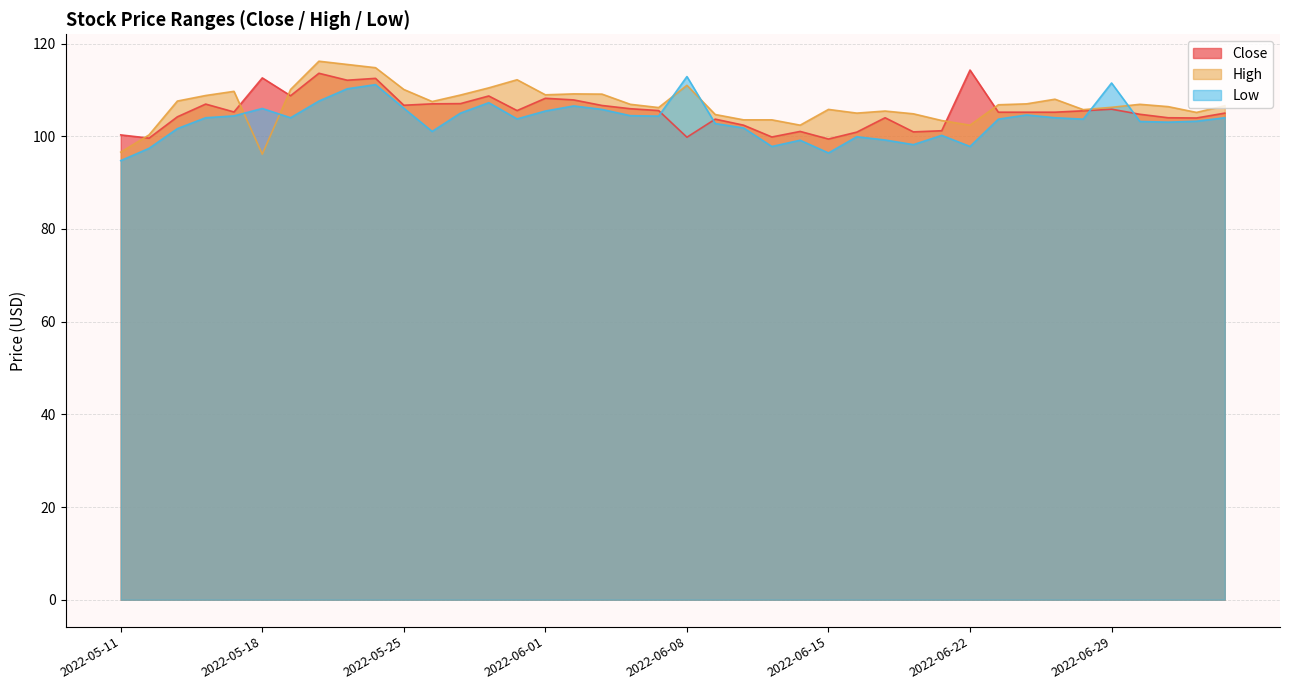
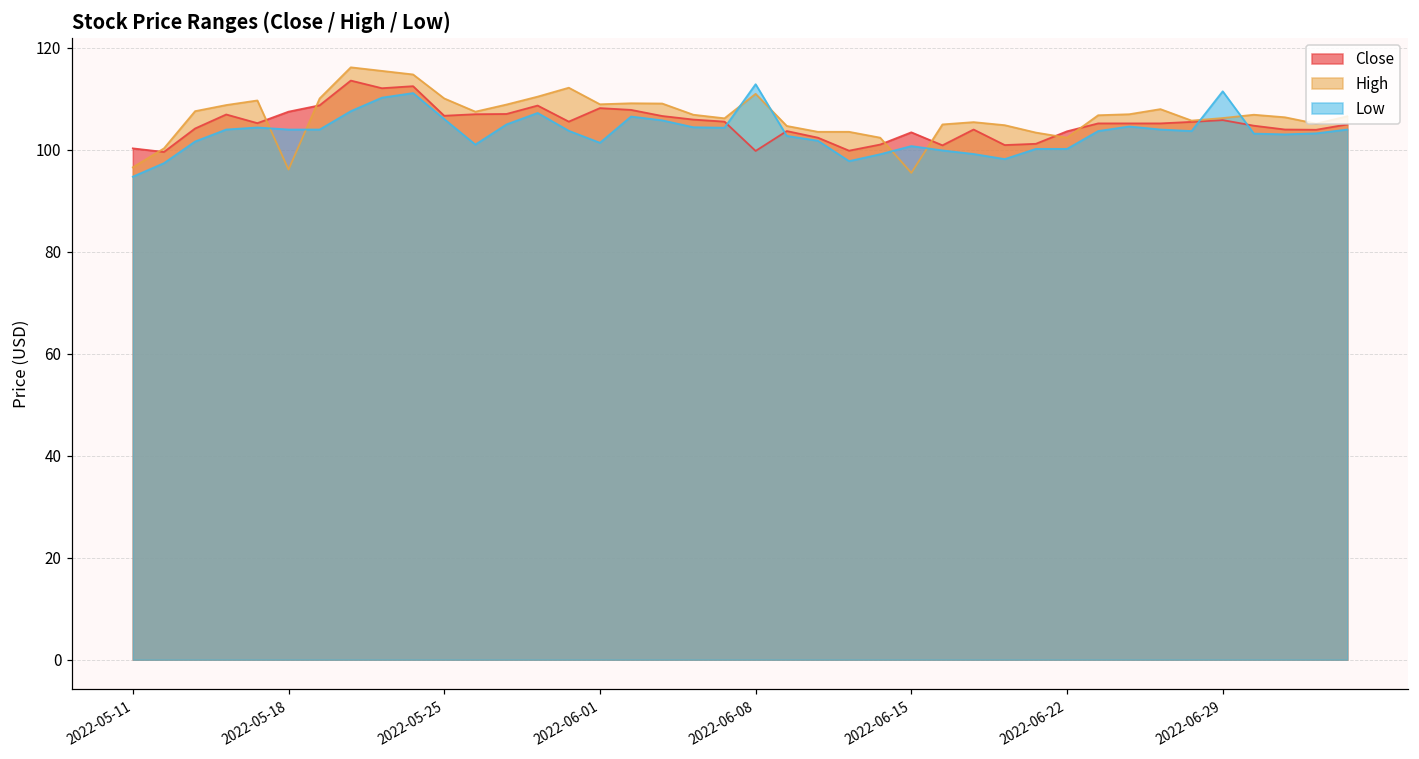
  {
    "Close": {
      "2022-05-11": 100,
-     "2022-05-18": 113,
+     "2022-05-18": 108,
      "2022-05-25": 107,
      "2022-06-01": 108,
      "2022-06-08": 100,
-     "2022-06-15": 99,
-     "2022-06-22": 114
+     "2022-06-15": 103,
+     "2022-06-22": 104
    },
    "High": {
      "2022-05-11": 97,
      "2022-05-18": 96,
      "2022-05-25": 110,
      "2022-06-01": 109,
      "2022-06-08": 111,
-     "2022-06-15": 106,
+     "2022-06-15": 96,
      "2022-06-22": 102
    },
    "Low": {
      "2022-05-11": 95,
-     "2022-05-18": 106,
+     "2022-05-18": 104,
      "2022-05-25": 106,
-     "2022-06-01": 105,
+     "2022-06-01": 101,
      "2022-06-08": 113,
-     "2022-06-15": 96,
-     "2022-06-22": 98,
+     "2022-06-15": 101,
+     "2022-06-22": 100,
      "2022-06-29": 112
    }
  }
